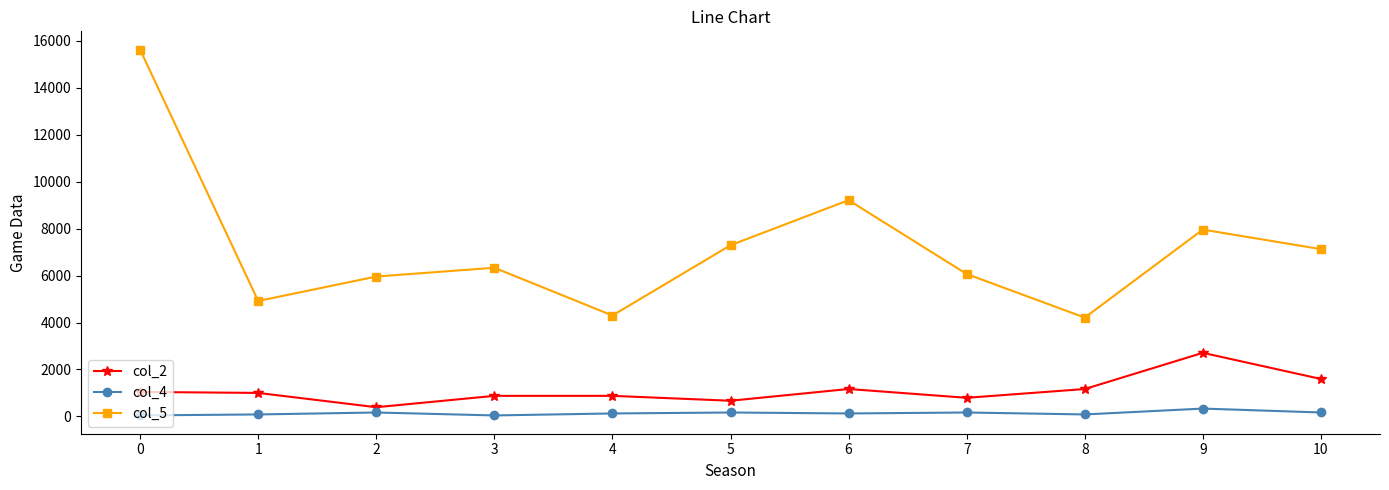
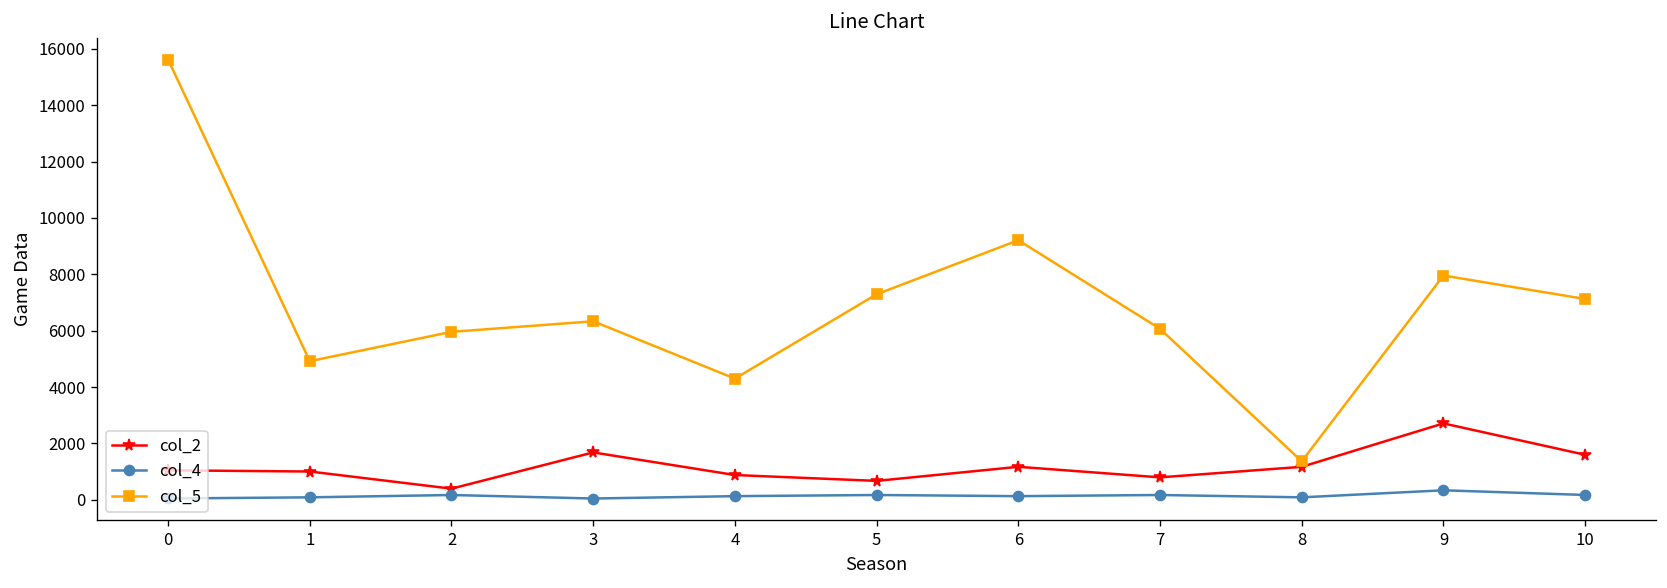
  {
    "col_2": {
      "1": 1000,
      "2": 400,
-     "3": 900,
+     "3": 1700,
      "4": 900,
      "5": 700,
      "6": 1200,
      "7": 800,
      "8": 1200,
      "9": 2700,
      "10": 1600
    },
    "col_4": {
      "1": 100,
      "2": 200,
      "3": 0,
      "4": 100,
      "5": 200,
      "6": 100,
      "7": 200,
      "8": 100,
      "9": 300,
      "10": 200
    },
    "col_5": {
      "0": 15600,
      "1": 4900,
      "2": 6000,
      "3": 6300,
      "4": 4300,
      "5": 7300,
      "6": 9200,
      "7": 6100,
-     "8": 4200,
+     "8": 1400,
      "9": 8000,
      "10": 7100
    }
  }
